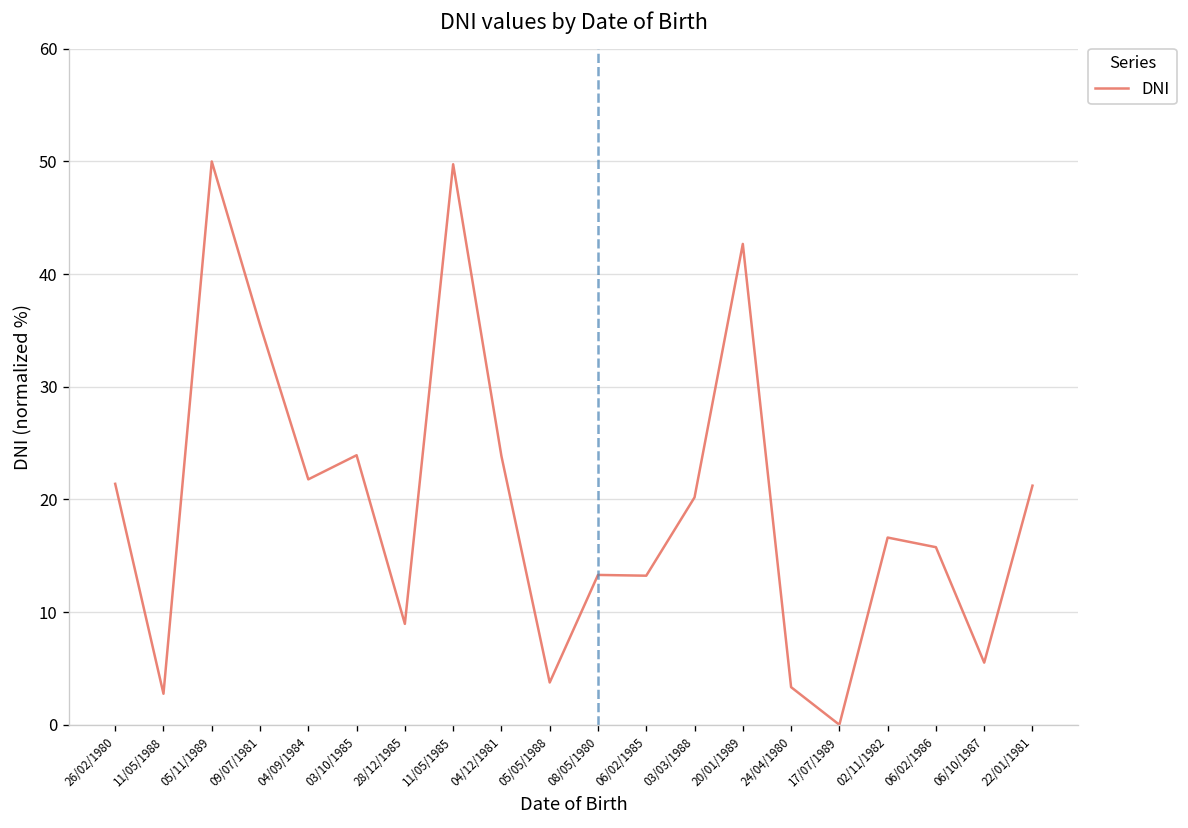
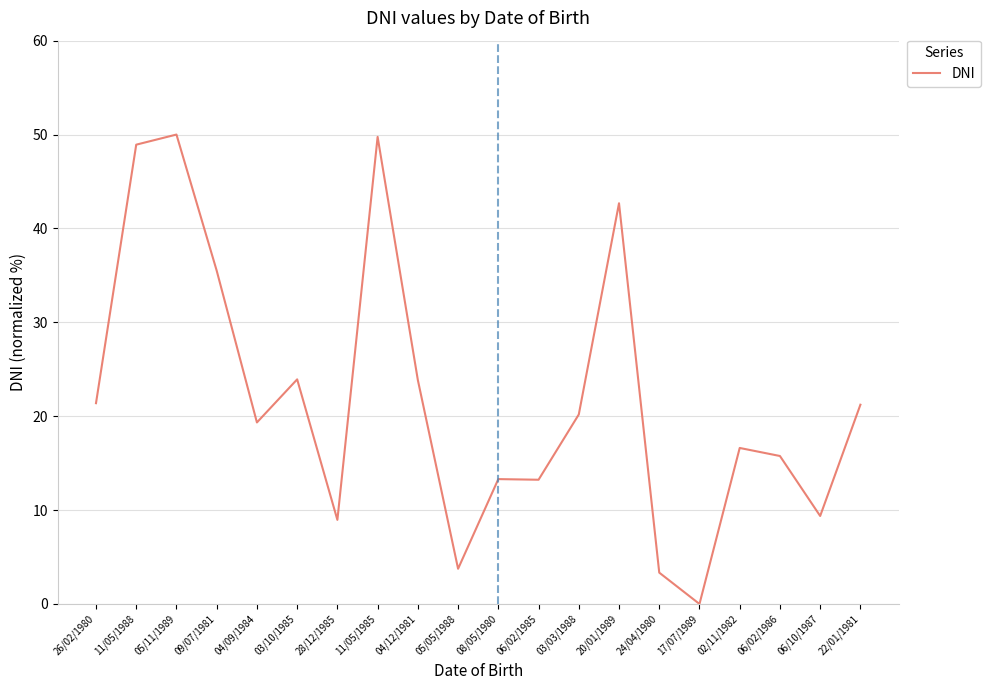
  {
    "26/02/1980": 21,
-   "11/05/1988": 3,
+   "11/05/1988": 49,
    "05/11/1989": 50,
    "09/07/1981": 36,
-   "04/09/1984": 22,
+   "04/09/1984": 19,
    "03/10/1985": 24,
    "28/12/1985": 9,
    "11/05/1985": 50,
    "04/12/1981": 24,
    "05/05/1988": 4,
    "08/05/1980": 13,
    "06/02/1985": 13,
    "03/03/1988": 20,
    "20/01/1989": 43,
    "24/04/1980": 3,
    "17/07/1989": 0,
    "02/11/1982": 17,
    "06/02/1986": 16,
-   "06/10/1987": 6,
+   "06/10/1987": 9,
    "22/01/1981": 21
  }
